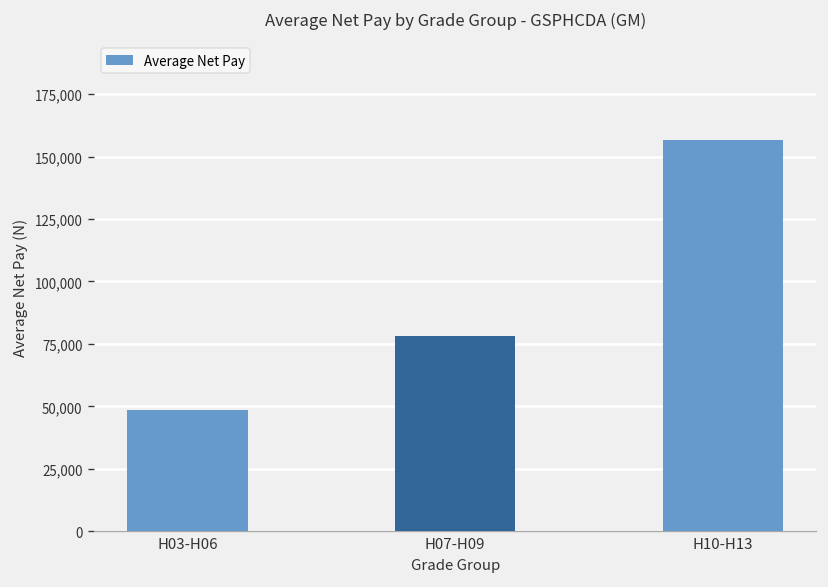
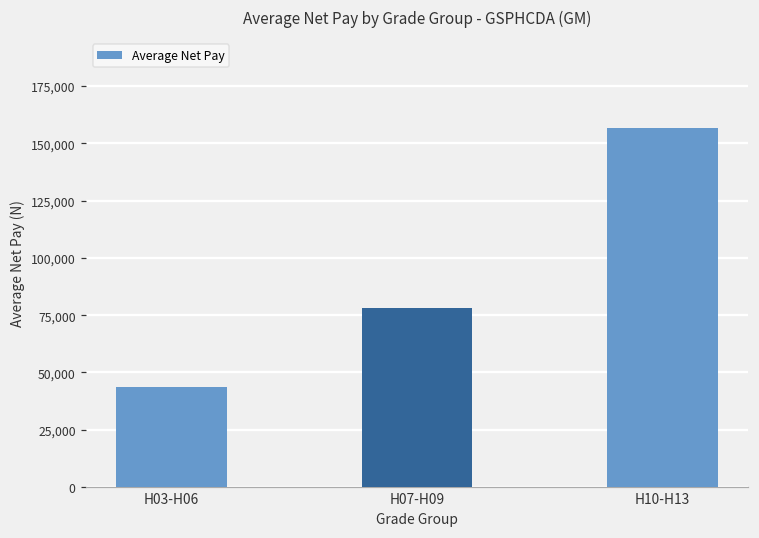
  {
-   "H03-H06": "48,000",
+   "H03-H06": "44,000",
    "H07-H09": "78,000",
    "H10-H13": "157,000"
  }
